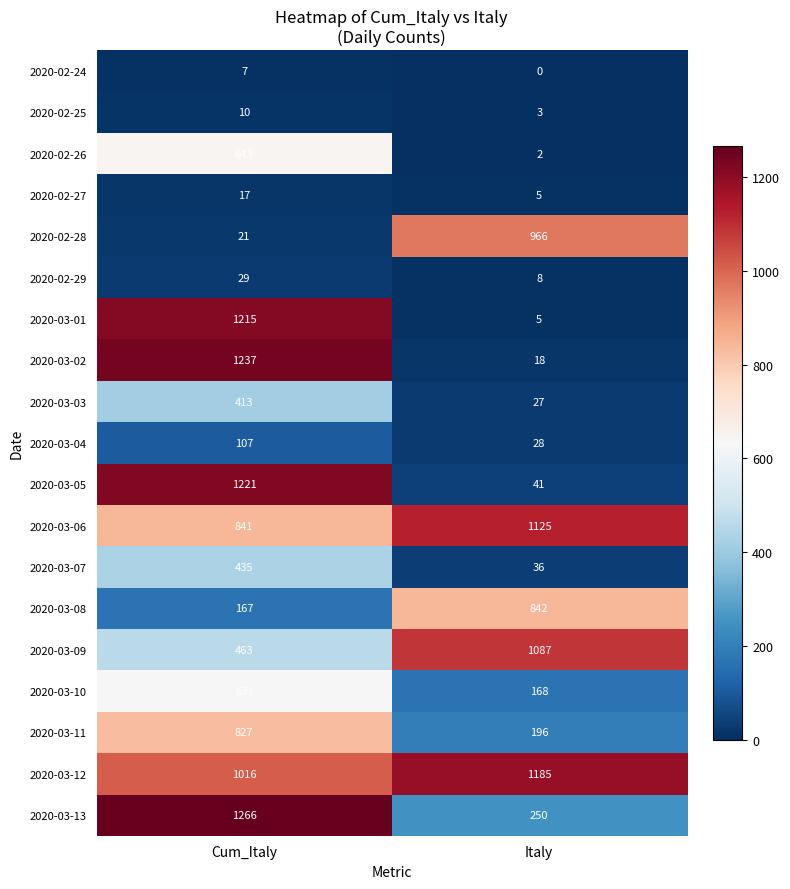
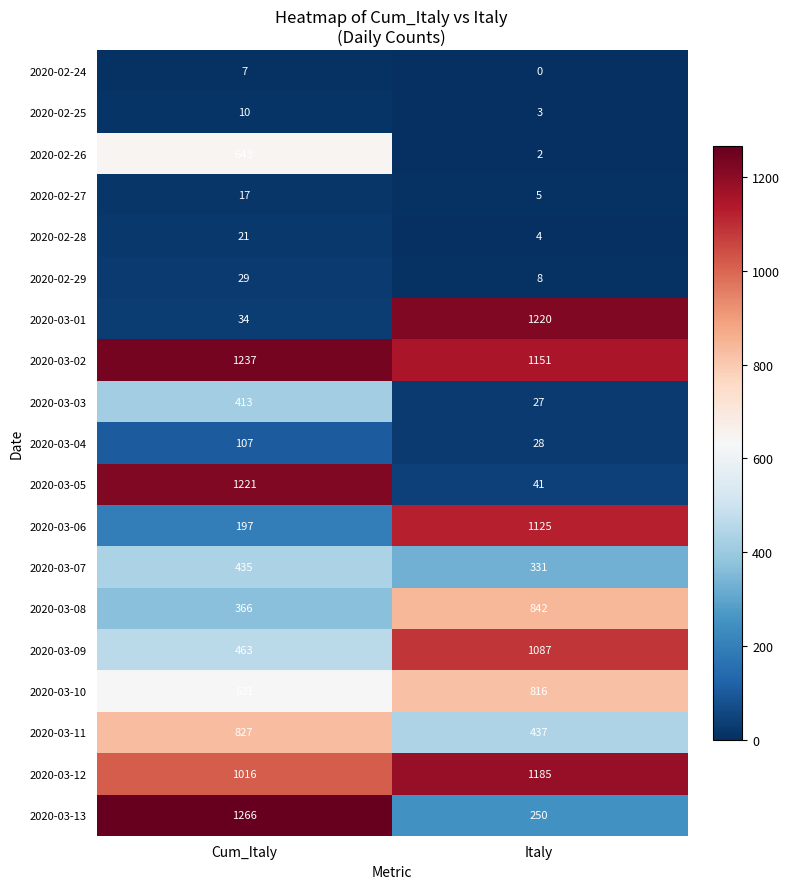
  {
    "2020-02-24": {
      "Cum_Italy": 7,
      "Italy": 0
    },
    "2020-02-25": {
      "Cum_Italy": 10,
      "Italy": 3
    },
    "2020-02-26": {
      "Italy": 2
    },
    "2020-02-27": {
      "Cum_Italy": 17,
      "Italy": 5
    },
    "2020-02-28": {
      "Cum_Italy": 21,
-     "Italy": 966
+     "Italy": 4
    },
    "2020-02-29": {
      "Cum_Italy": 29,
      "Italy": 8
    },
    "2020-03-01": {
-     "Cum_Italy": 1215,
-     "Italy": 5
+     "Cum_Italy": 34,
+     "Italy": 1220
    },
    "2020-03-02": {
      "Cum_Italy": 1237,
-     "Italy": 18
+     "Italy": 1151
    },
    "2020-03-03": {
      "Cum_Italy": 413,
      "Italy": 27
    },
    "2020-03-04": {
      "Cum_Italy": 107,
      "Italy": 28
    },
    "2020-03-05": {
      "Cum_Italy": 1221,
      "Italy": 41
    },
    "2020-03-06": {
-     "Cum_Italy": 841,
+     "Cum_Italy": 197,
      "Italy": 1125
    },
    "2020-03-07": {
      "Cum_Italy": 435,
-     "Italy": 36
+     "Italy": 331
    },
    "2020-03-08": {
-     "Cum_Italy": 167,
+     "Cum_Italy": 366,
      "Italy": 842
    },
    "2020-03-09": {
      "Cum_Italy": 463,
      "Italy": 1087
    },
    "2020-03-10": {
-     "Italy": 168
+     "Italy": 816
    },
    "2020-03-11": {
      "Cum_Italy": 827,
-     "Italy": 196
+     "Italy": 437
    },
    "2020-03-12": {
      "Cum_Italy": 1016,
      "Italy": 1185
    },
    "2020-03-13": {
      "Cum_Italy": 1266,
      "Italy": 250
    }
  }
